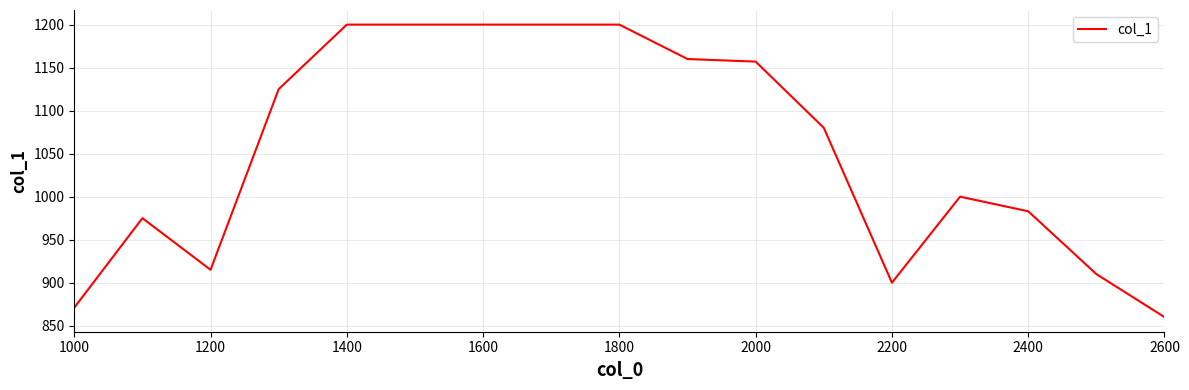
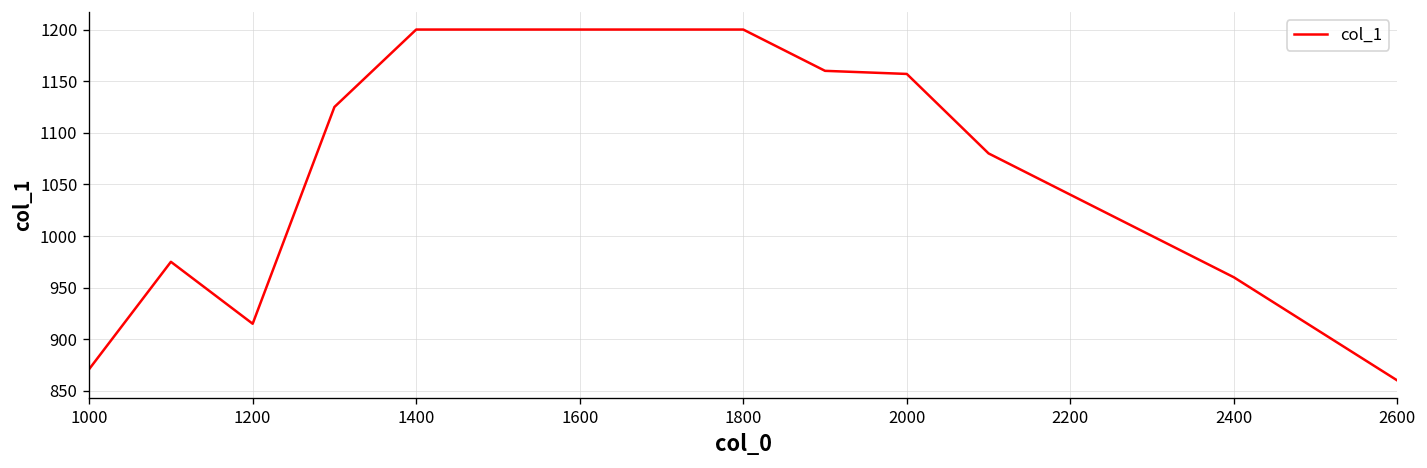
  {
    "1000": 870,
    "1200": 920,
    "1400": 1200,
    "1600": 1200,
    "1800": 1200,
    "2000": 1160,
-   "2200": 900,
-   "2400": 980,
+   "2200": 1040,
+   "2400": 960,
    "2600": 860
  }
